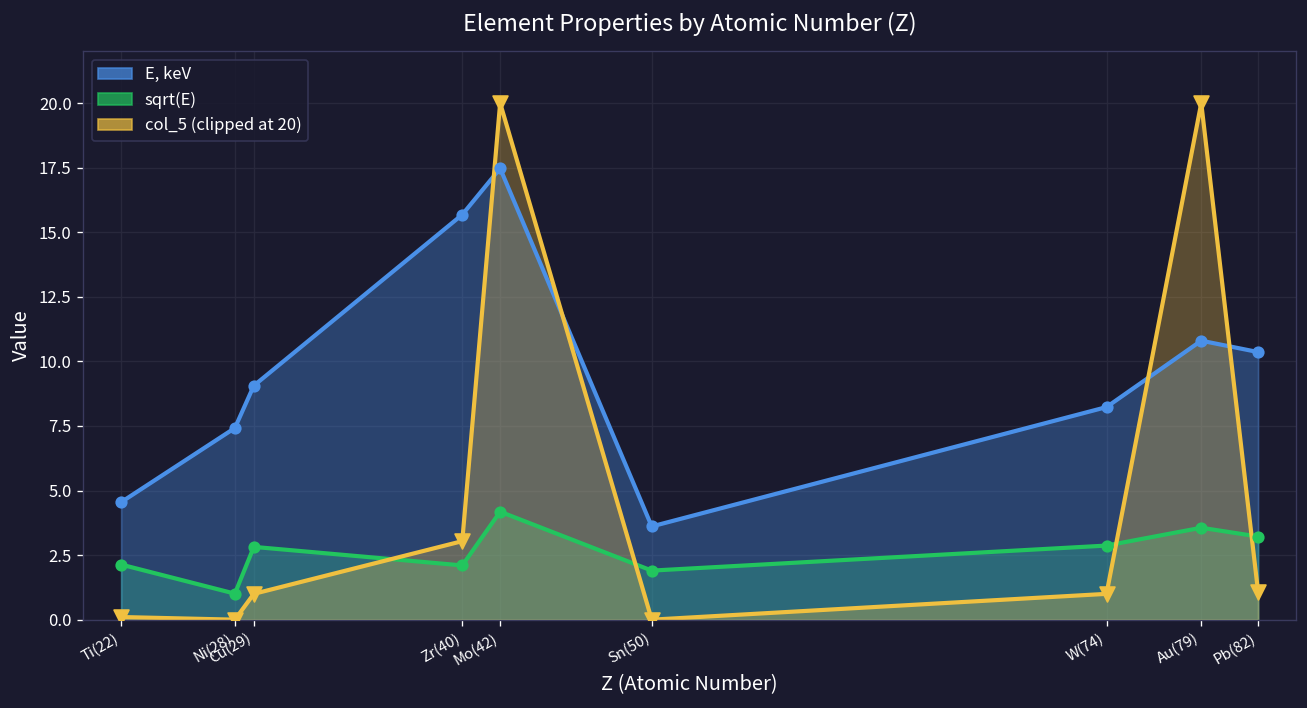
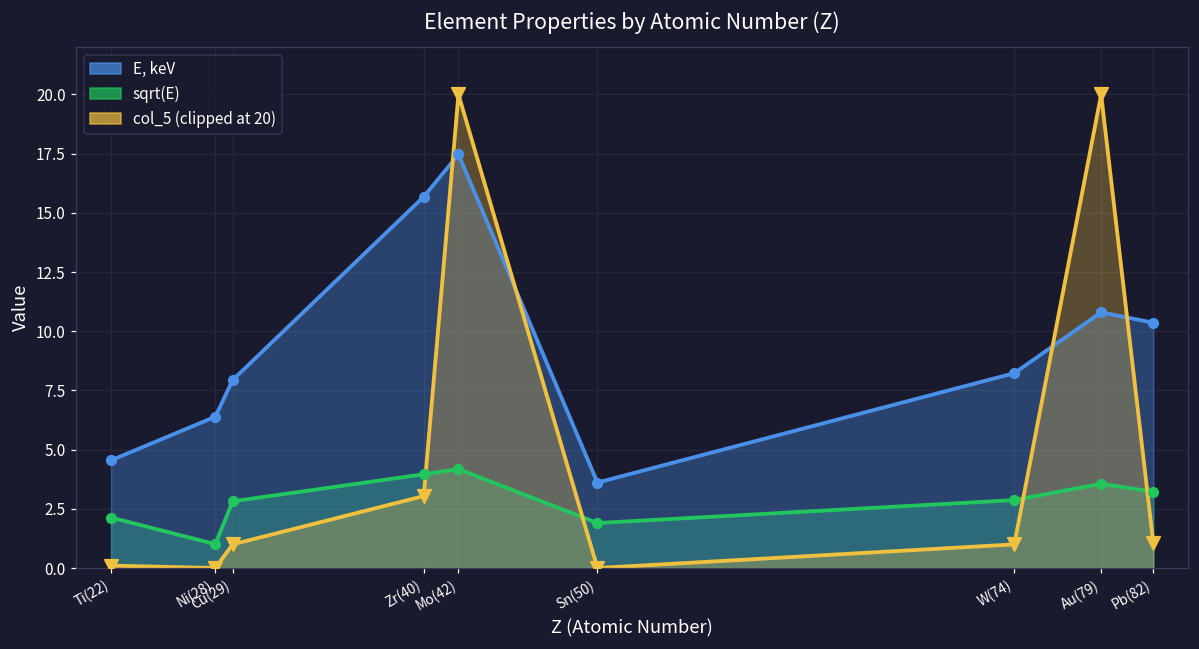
  {
    "sqrt(E)": {
      "Ti(22)": 2.1,
      "Ni(28)": 1.0,
      "Cu(29)": 2.8,
-     "Zr(40)": 2.1,
+     "Zr(40)": 4.0,
      "Mo(42)": 4.2,
      "Sn(50)": 1.9,
      "W(74)": 2.9,
      "Au(79)": 3.6,
      "Pb(82)": 3.2
    },
    "E, keV": {
      "Ti(22)": 4.6,
-     "Ni(28)": 7.4,
-     "Cu(29)": 9.1,
+     "Ni(28)": 6.4,
+     "Cu(29)": 7.9,
      "Zr(40)": 15.7,
      "Mo(42)": 17.5,
      "Sn(50)": 3.6,
      "W(74)": 8.2,
      "Au(79)": 10.8,
      "Pb(82)": 10.4
    }
  }
